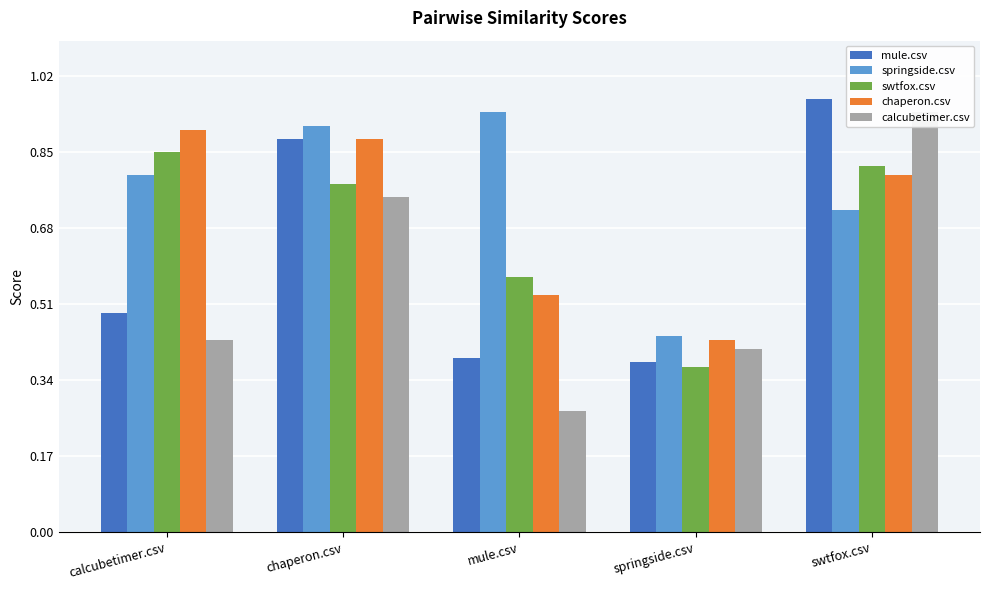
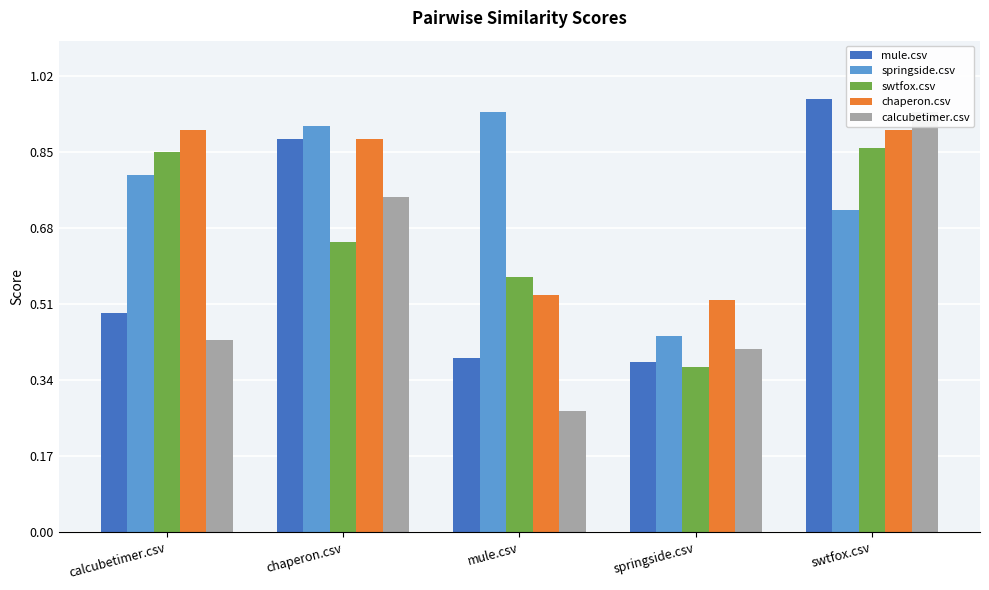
  {
    "swtfox.csv": {
      "calcubetimer.csv": 0.85,
-     "chaperon.csv": 0.78,
+     "chaperon.csv": 0.65,
      "mule.csv": 0.57,
      "springside.csv": 0.37,
-     "swtfox.csv": 0.82
+     "swtfox.csv": 0.86
    },
    "chaperon.csv": {
      "calcubetimer.csv": 0.90,
      "chaperon.csv": 0.88,
      "mule.csv": 0.53,
-     "springside.csv": 0.43,
-     "swtfox.csv": 0.8
+     "springside.csv": 0.52,
+     "swtfox.csv": 0.9
    },
    "calcubetimer.csv": {
      "calcubetimer.csv": 0.43,
      "chaperon.csv": 0.75,
      "mule.csv": 0.27,
      "springside.csv": 0.41
    }
  }
